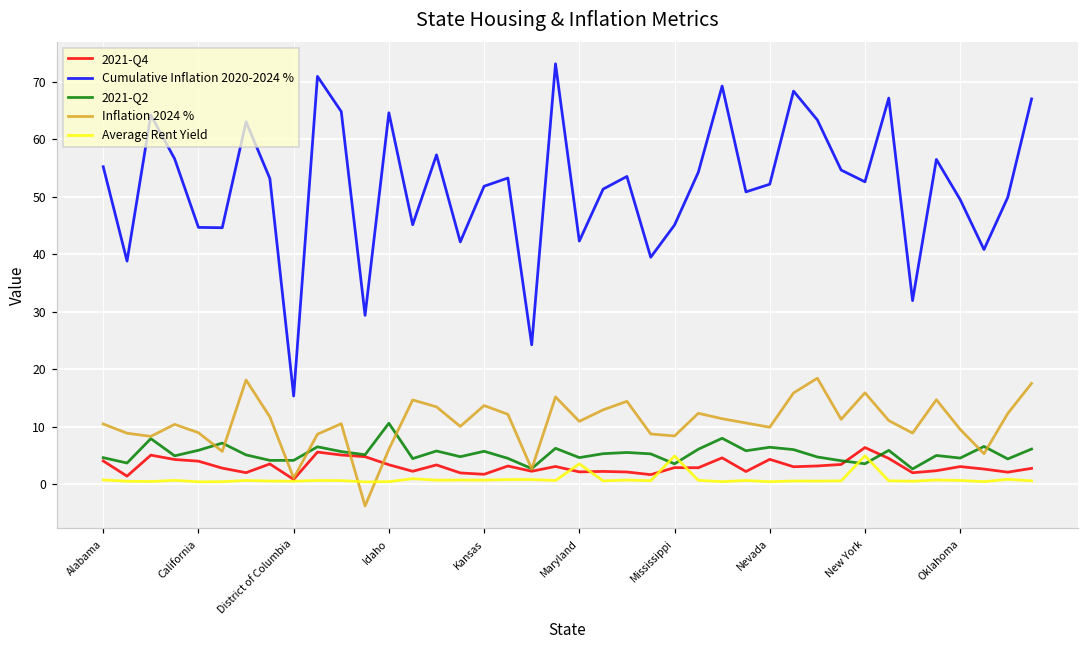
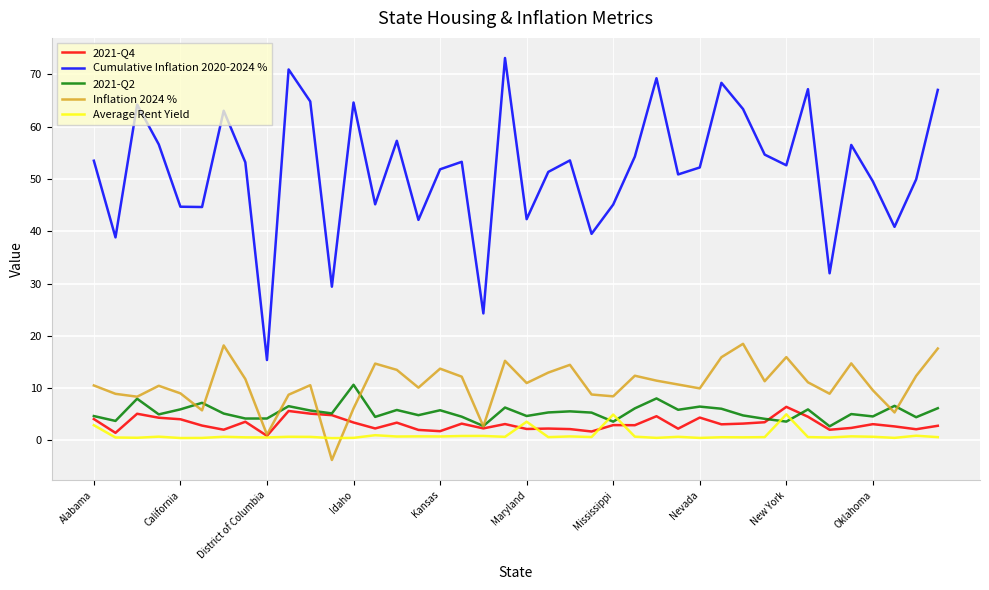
  {
    "2021-Q4": {
      "Alabama": 4,
      "California": 4,
      "Idaho": 3,
      "Kansas": 2,
      "Maryland": 2,
      "Mississippi": 3,
      "Nevada": 4,
      "New York": 6,
      "Oklahoma": 3
    },
    "Cumulative Inflation 2020-2024 %": {
-     "Alabama": 55,
+     "Alabama": 53,
      "California": 45,
      "District of Columbia": 15,
      "Idaho": 65,
      "Kansas": 52,
      "Maryland": 42,
      "Mississippi": 45,
      "Nevada": 52,
      "New York": 53,
      "Oklahoma": 50
    },
    "2021-Q2": {
      "Alabama": 5,
      "California": 6,
      "District of Columbia": 4,
      "Idaho": 11,
      "Kansas": 6,
      "Maryland": 5,
      "Mississippi": 4,
      "Nevada": 6,
      "New York": 4,
      "Oklahoma": 5
    },
    "Inflation 2024 %": {
      "Alabama": 11,
      "California": 9,
      "Idaho": 6,
      "Kansas": 14,
      "Maryland": 11,
      "Mississippi": 8,
      "Nevada": 10,
      "New York": 16,
      "Oklahoma": 10
    },
    "Average Rent Yield": {
-     "Alabama": 1,
+     "Alabama": 3,
      "California": 0,
      "Idaho": 0,
      "Kansas": 1,
      "Maryland": 4,
      "Mississippi": 5,
      "Nevada": 0,
      "New York": 5,
      "Oklahoma": 1
    }
  }
